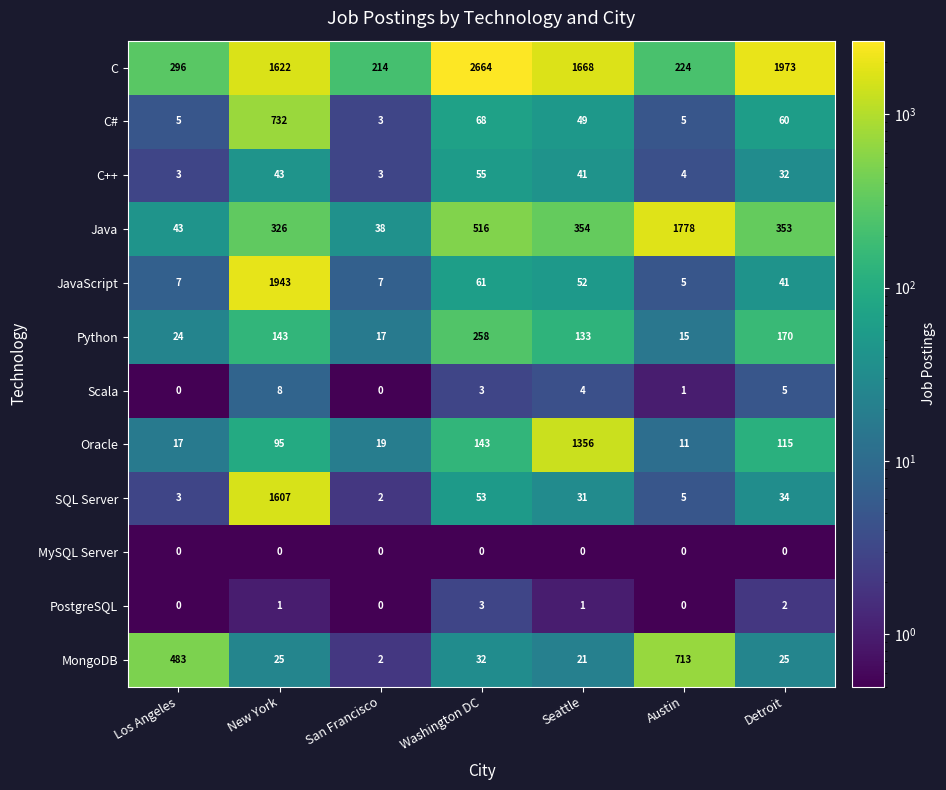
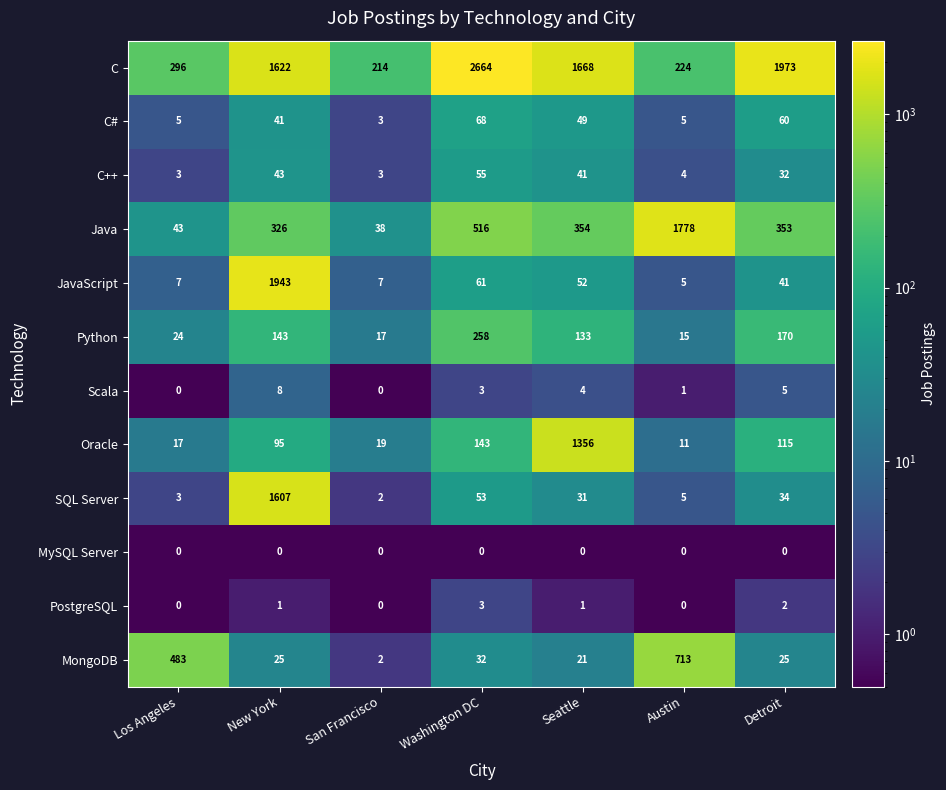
  {
    "C": {
      "Los Angeles": 296,
      "New York": 1622,
      "San Francisco": 214,
      "Washington DC": 2664,
      "Seattle": 1668,
      "Austin": 224,
      "Detroit": 1973
    },
    "C#": {
      "Los Angeles": 5,
-     "New York": 732,
+     "New York": 41,
      "San Francisco": 3,
      "Washington DC": 68,
      "Seattle": 49,
      "Austin": 5,
      "Detroit": 60
    },
    "C++": {
      "Los Angeles": 3,
      "New York": 43,
      "San Francisco": 3,
      "Washington DC": 55,
      "Seattle": 41,
      "Austin": 4,
      "Detroit": 32
    },
    "Java": {
      "Los Angeles": 43,
      "New York": 326,
      "San Francisco": 38,
      "Washington DC": 516,
      "Seattle": 354,
      "Austin": 1778,
      "Detroit": 353
    },
    "JavaScript": {
      "Los Angeles": 7,
      "New York": 1943,
      "San Francisco": 7,
      "Washington DC": 61,
      "Seattle": 52,
      "Austin": 5,
      "Detroit": 41
    },
    "Python": {
      "Los Angeles": 24,
      "New York": 143,
      "San Francisco": 17,
      "Washington DC": 258,
      "Seattle": 133,
      "Austin": 15,
      "Detroit": 170
    },
    "Scala": {
      "Los Angeles": 0,
      "New York": 8,
      "San Francisco": 0,
      "Washington DC": 3,
      "Seattle": 4,
      "Austin": 1,
      "Detroit": 5
    },
    "Oracle": {
      "Los Angeles": 17,
      "New York": 95,
      "San Francisco": 19,
      "Washington DC": 143,
      "Seattle": 1356,
      "Austin": 11,
      "Detroit": 115
    },
    "SQL Server": {
      "Los Angeles": 3,
      "New York": 1607,
      "San Francisco": 2,
      "Washington DC": 53,
      "Seattle": 31,
      "Austin": 5,
      "Detroit": 34
    },
    "MySQL Server": {
      "Los Angeles": 0,
      "New York": 0,
      "San Francisco": 0,
      "Washington DC": 0,
      "Seattle": 0,
      "Austin": 0,
      "Detroit": 0
    },
    "PostgreSQL": {
      "Los Angeles": 0,
      "New York": 1,
      "San Francisco": 0,
      "Washington DC": 3,
      "Seattle": 1,
      "Austin": 0,
      "Detroit": 2
    },
    "MongoDB": {
      "Los Angeles": 483,
      "New York": 25,
      "San Francisco": 2,
      "Washington DC": 32,
      "Seattle": 21,
      "Austin": 713,
      "Detroit": 25
    }
  }
